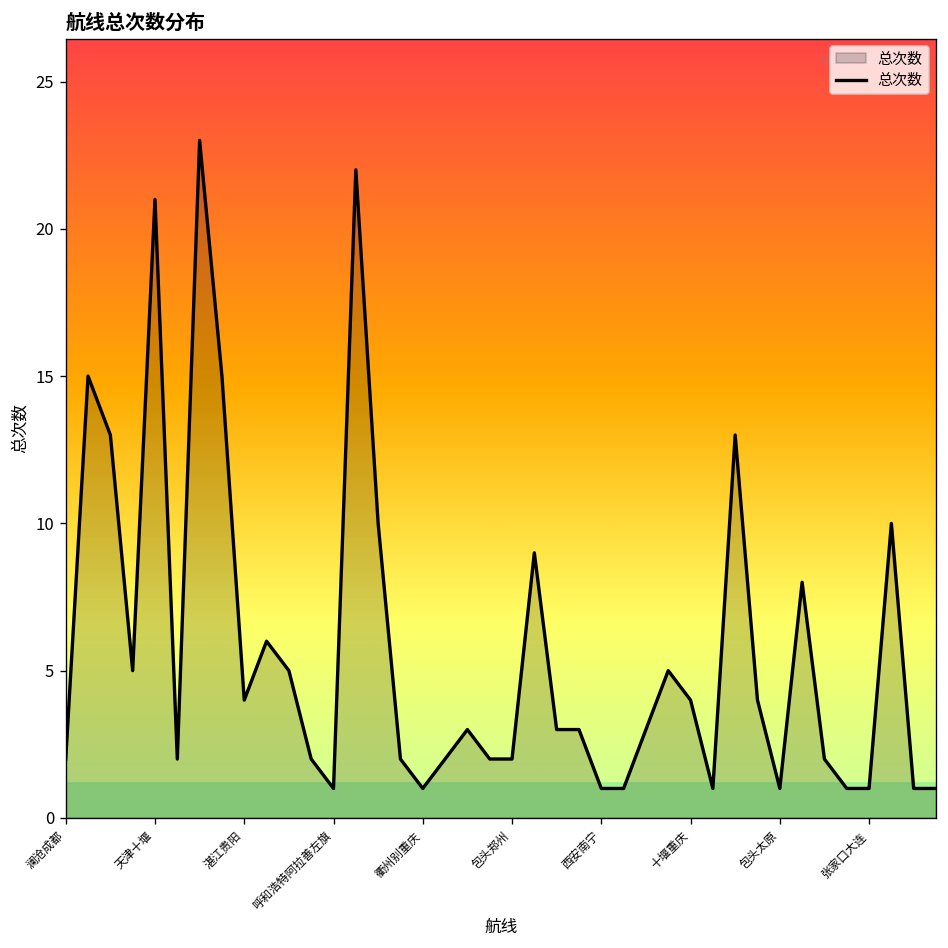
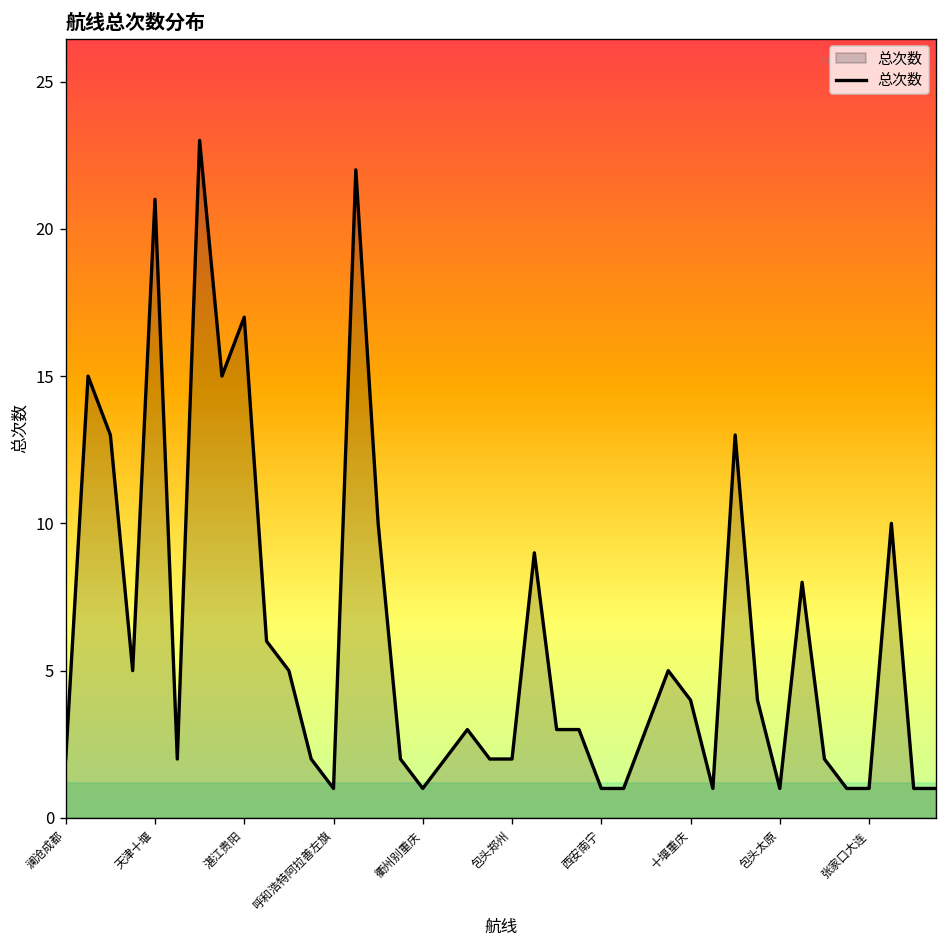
  {
    "澜沧成都": 2,
    "天津十堰": 21,
-   "湛江贵阳": 4,
+   "湛江贵阳": 17,
    "包头郑州": 2,
    "十堰重庆": 4
  }
